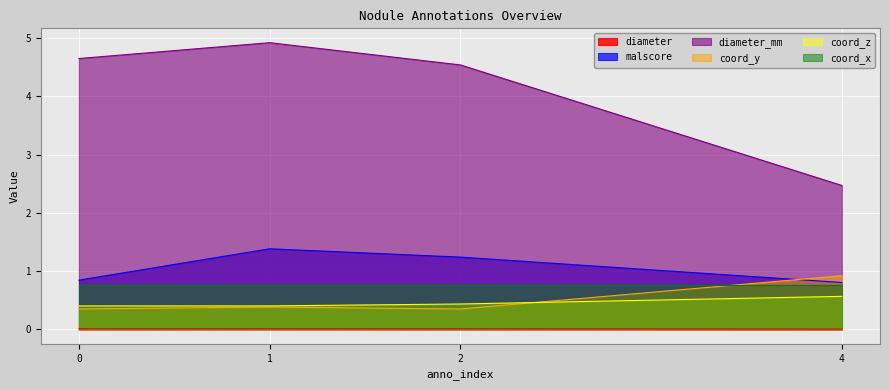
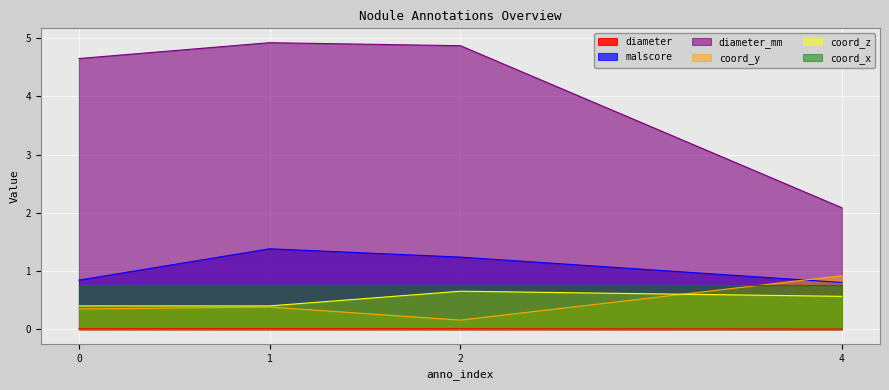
  {
    "diameter": {
      "0": 0.0,
      "1": 0.0,
      "2": 0.0,
      "4": 0.0
    },
    "malscore": {
      "0": 0.8,
      "1": 1.4,
      "2": 1.2,
      "4": 0.8
    },
    "diameter_mm": {
      "0": 4.6,
      "1": 4.9,
-     "2": 4.5,
-     "4": 2.5
+     "2": 4.9,
+     "4": 2.1
    },
    "coord_y": {
      "0": 0.4,
-     "2": 0.4,
+     "2": 0.2,
      "4": 0.9
    },
    "coord_z": {
      "0": 0.4,
-     "2": 0.4,
+     "2": 0.7,
      "4": 0.6
    },
    "coord_x": {
      "0": 0.8,
      "1": 0.8,
      "2": 0.8,
      "4": 0.8
    }
  }
